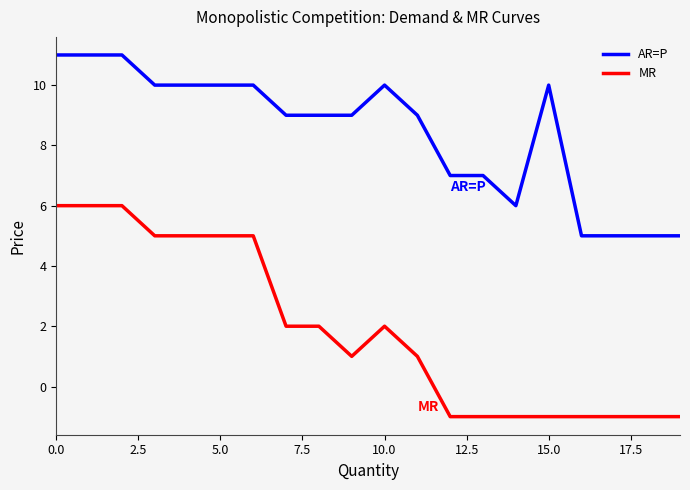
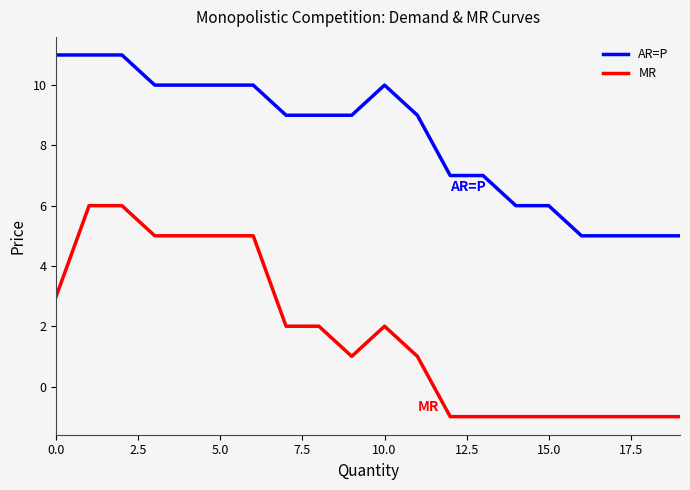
  {
    "AR=P": {
      "0.0": 11,
      "5.0": 10,
      "10.0": 10,
-     "15.0": 10
+     "15.0": 6
    },
    "MR": {
-     "0.0": 6,
+     "0.0": 3,
      "5.0": 5,
      "10.0": 2,
      "15.0": -1
    }
  }
